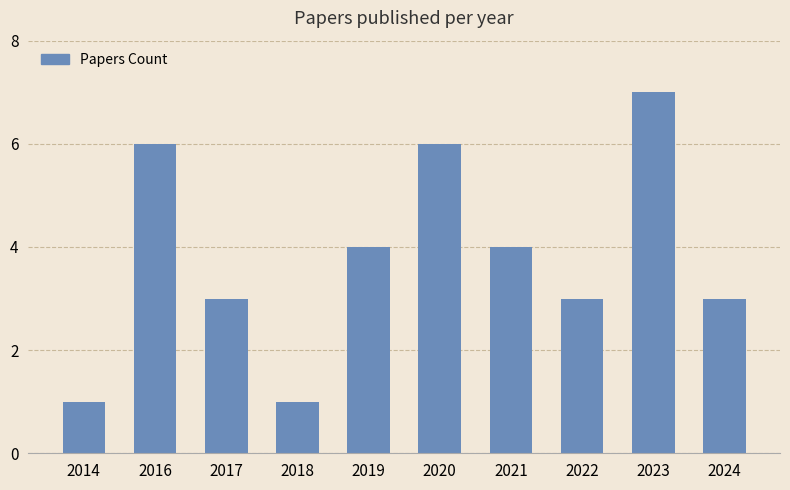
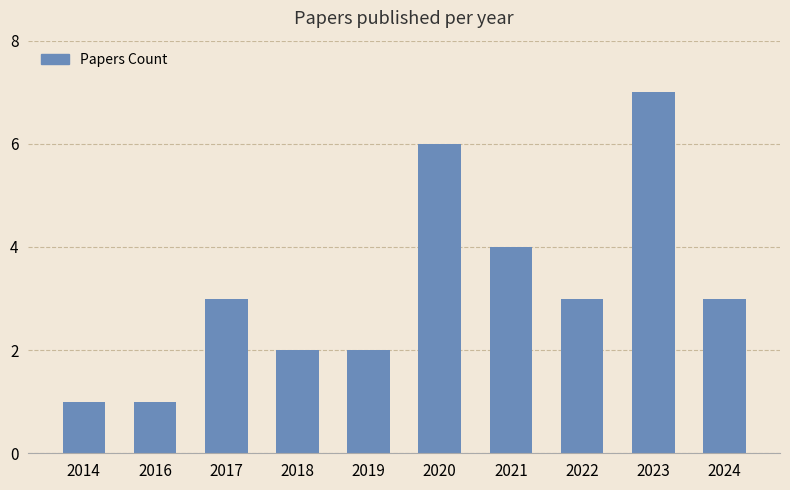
  {
    "2014": 1,
-   "2016": 6,
+   "2016": 1,
    "2017": 3,
-   "2018": 1,
-   "2019": 4,
+   "2018": 2,
+   "2019": 2,
    "2020": 6,
    "2021": 4,
    "2022": 3,
    "2023": 7,
    "2024": 3
  }
